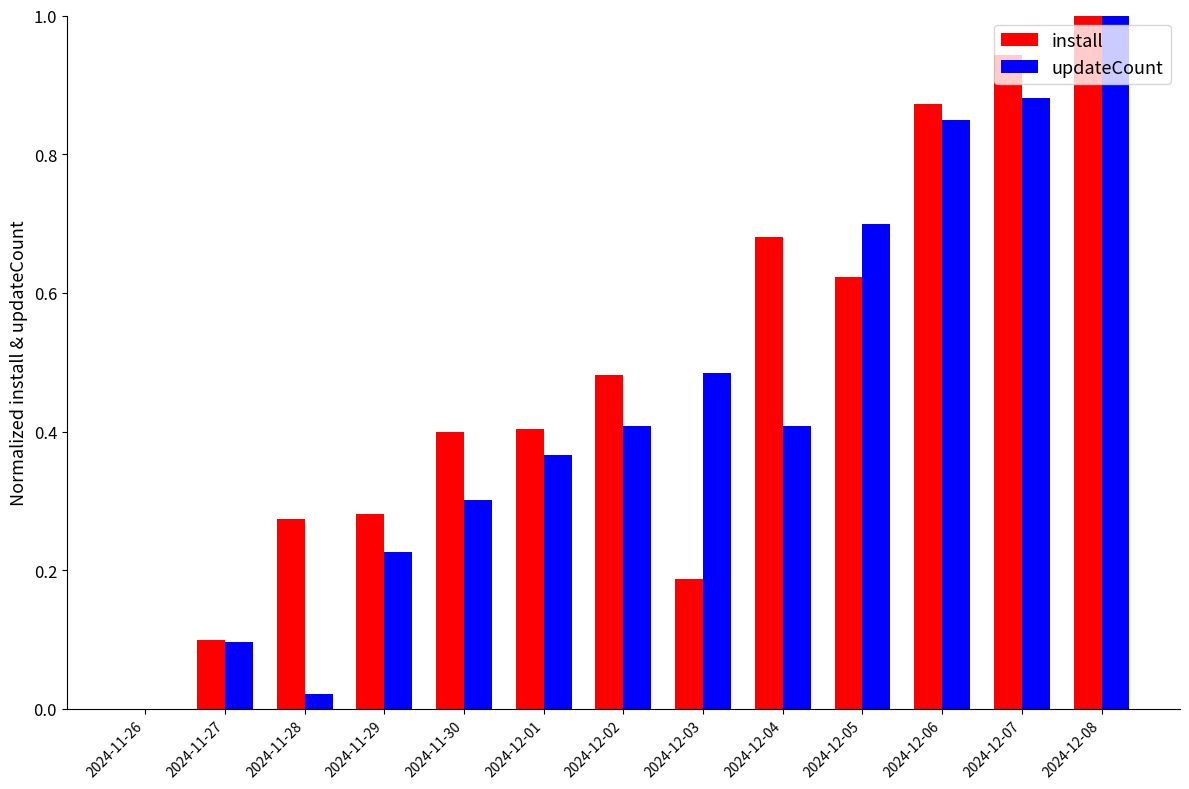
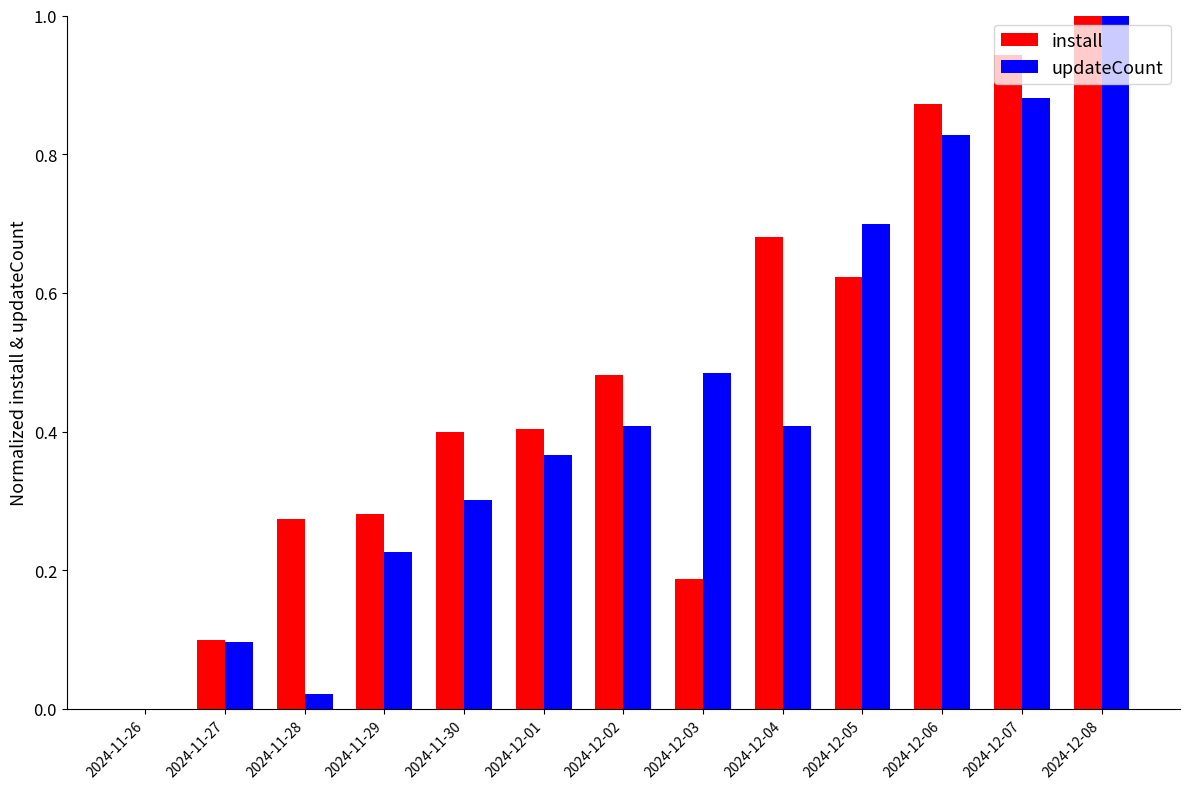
  {
    "install": {
      "2024-11-26": 0.00,
      "2024-11-27": 0.10,
      "2024-11-28": 0.27,
      "2024-11-29": 0.28,
      "2024-11-30": 0.40,
      "2024-12-01": 0.40,
      "2024-12-02": 0.48,
      "2024-12-03": 0.19,
      "2024-12-04": 0.68,
      "2024-12-05": 0.62,
      "2024-12-06": 0.87,
      "2024-12-08": 1.00
    },
    "updateCount": {
      "2024-11-26": 0.00,
      "2024-11-27": 0.10,
      "2024-11-28": 0.02,
      "2024-11-29": 0.23,
      "2024-11-30": 0.30,
      "2024-12-01": 0.37,
      "2024-12-02": 0.41,
      "2024-12-03": 0.48,
      "2024-12-04": 0.41,
      "2024-12-05": 0.70,
-     "2024-12-06": 0.85,
+     "2024-12-06": 0.83,
      "2024-12-07": 0.88,
      "2024-12-08": 1.00
    }
  }
